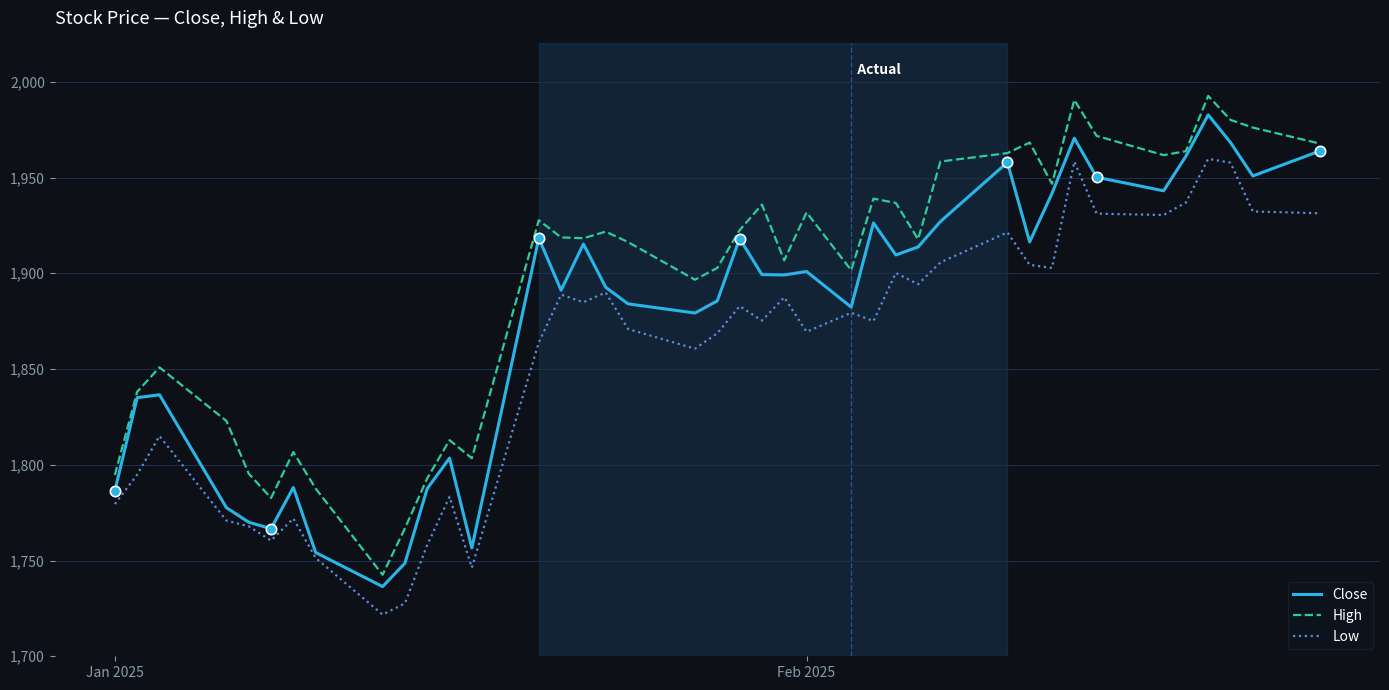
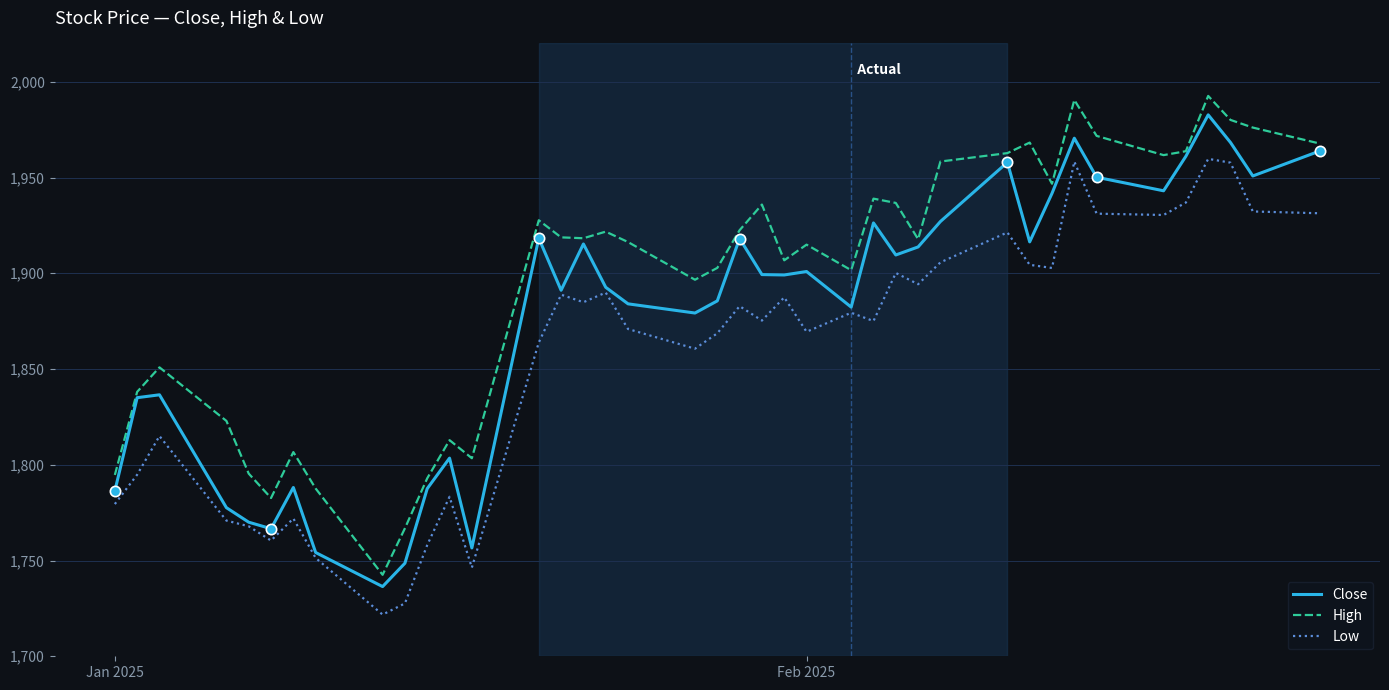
  {
    "High": {
      "Jan 2025": "1,795",
-     "Feb 2025": "1,932"
+     "Feb 2025": "1,915"
    },
    "Low": {
      "Jan 2025": "1,779",
      "Feb 2025": "1,869"
    }
  }
